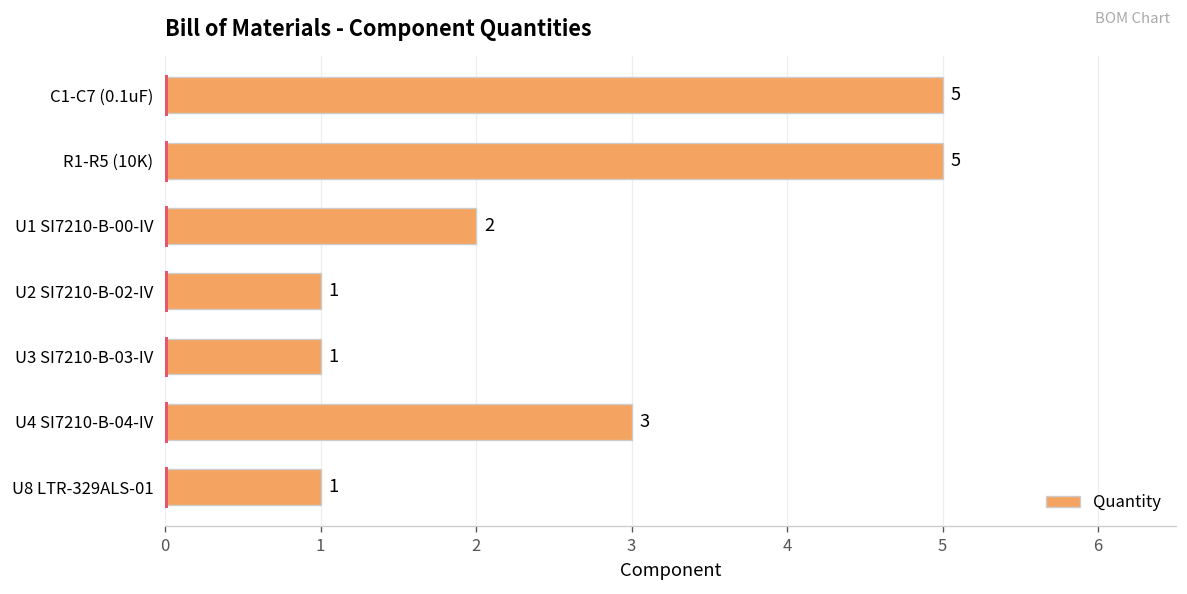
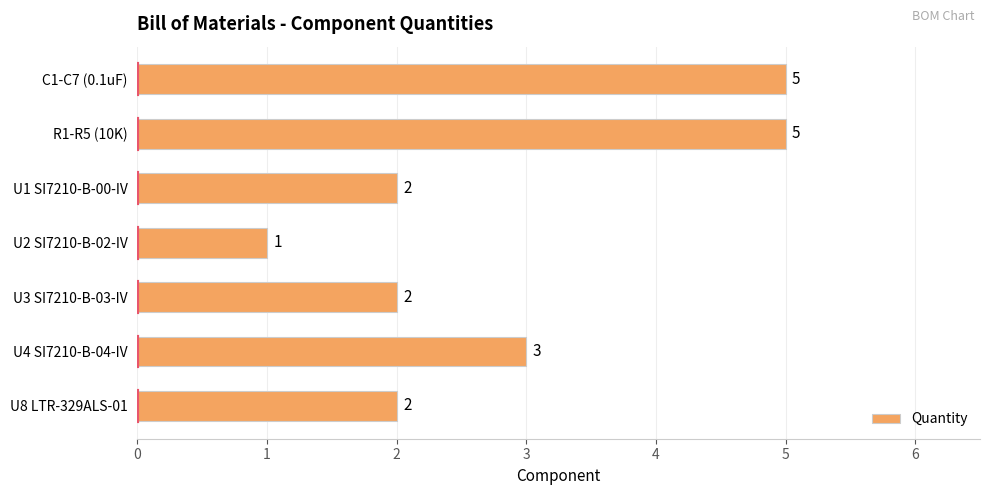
  {
    "Quantity": {
      "C1-C7 (0.1uF)": 5,
      "R1-R5 (10K)": 5,
      "U1 SI7210-B-00-IV": 2,
      "U2 SI7210-B-02-IV": 1,
-     "U3 SI7210-B-03-IV": 1,
+     "U3 SI7210-B-03-IV": 2,
      "U4 SI7210-B-04-IV": 3,
-     "U8 LTR-329ALS-01": 1
+     "U8 LTR-329ALS-01": 2
    }
  }
